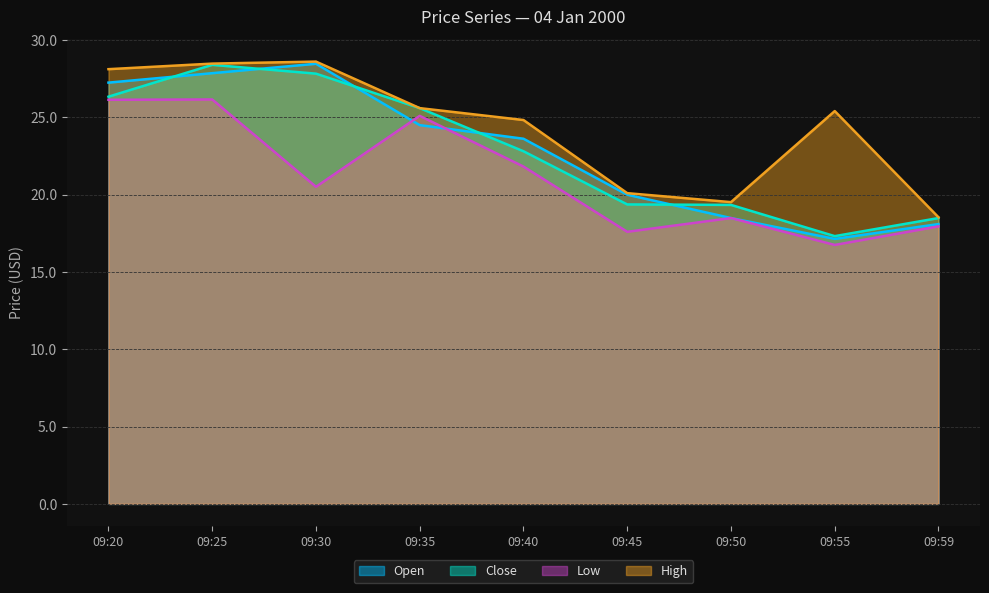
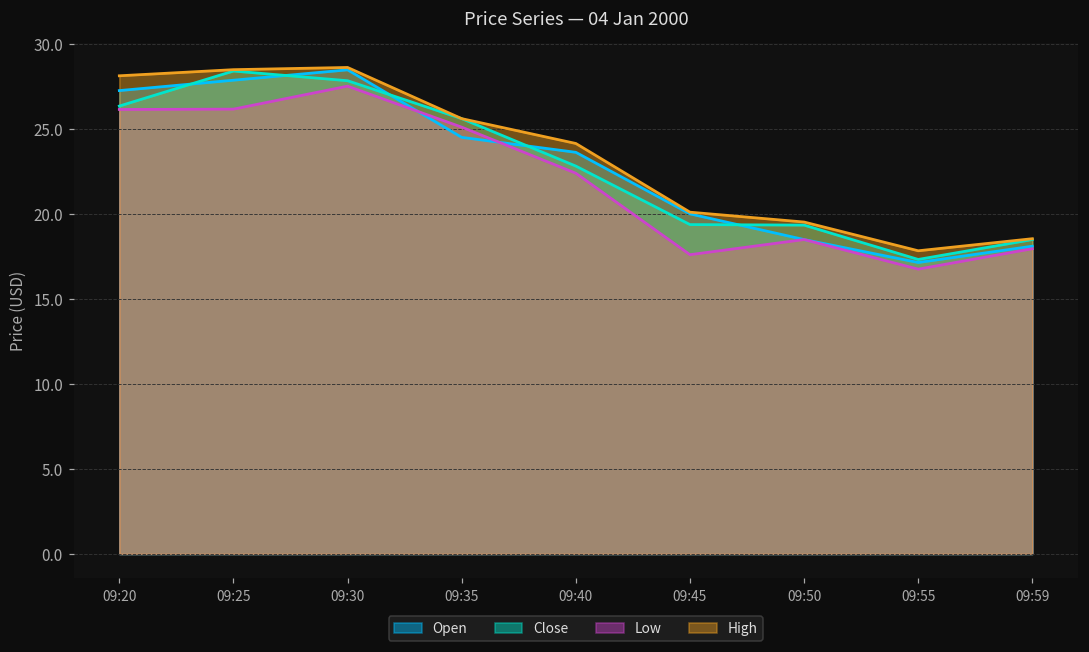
  {
    "Low": {
      "09:20": 26.1,
      "09:25": 26.2,
-     "09:30": 20.5,
+     "09:30": 27.5,
      "09:35": 25.1,
-     "09:40": 21.8,
+     "09:40": 22.4,
      "09:45": 17.6,
      "09:55": 16.8
    },
    "High": {
      "09:20": 28.1,
-     "09:40": 24.8,
+     "09:40": 24.1,
      "09:50": 19.5,
-     "09:55": 25.4
+     "09:55": 17.8
    }
  }
